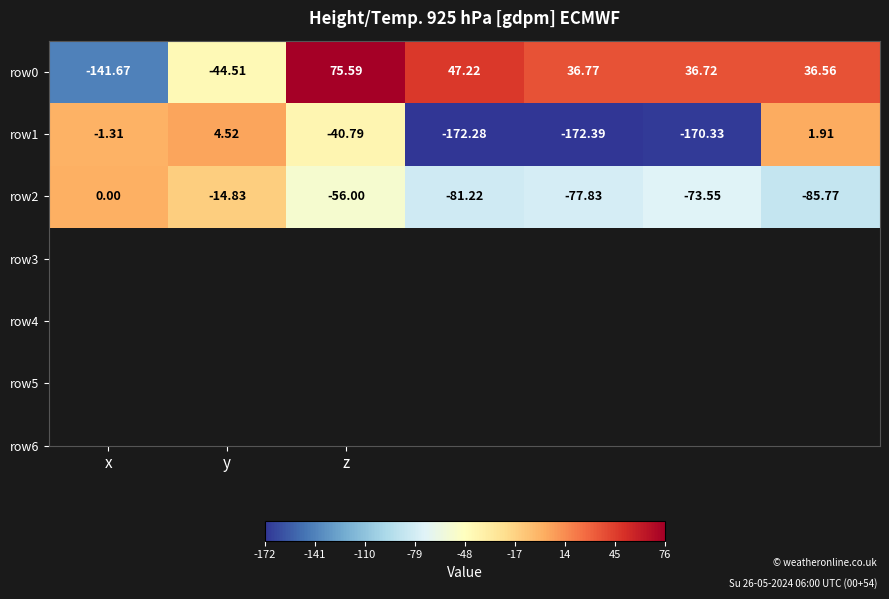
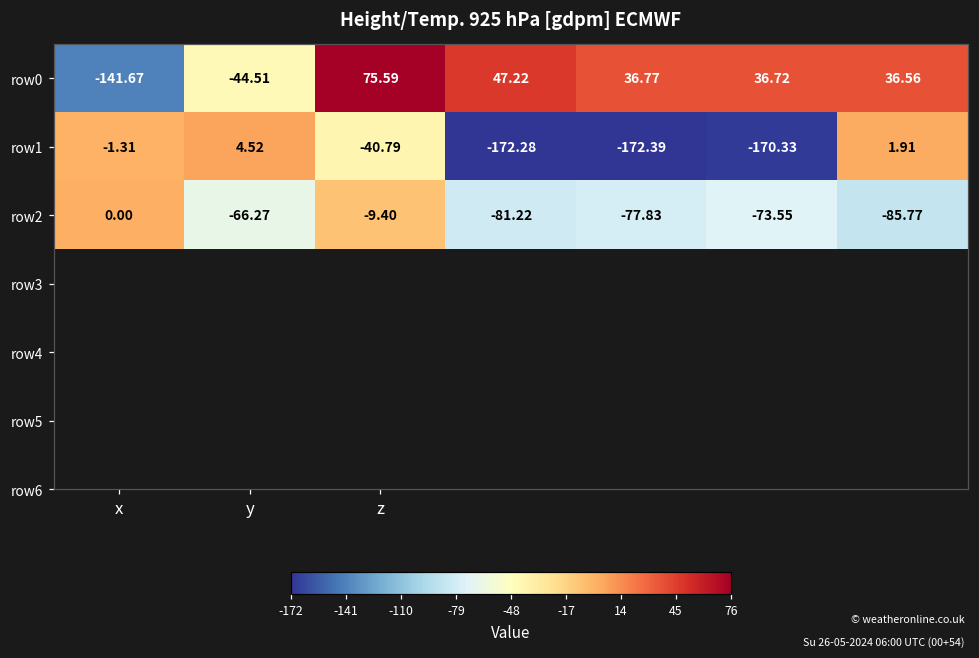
  {
    "row0": {
      "x": -141.67,
      "y": -44.51,
      "z": 75.59
    },
    "row1": {
      "x": -1.31,
      "y": 4.52,
      "z": -40.79
    },
    "row2": {
      "x": 0.00,
-     "y": -14.83,
-     "z": -56.00
+     "y": -66.27,
+     "z": -9.40
    }
  }
